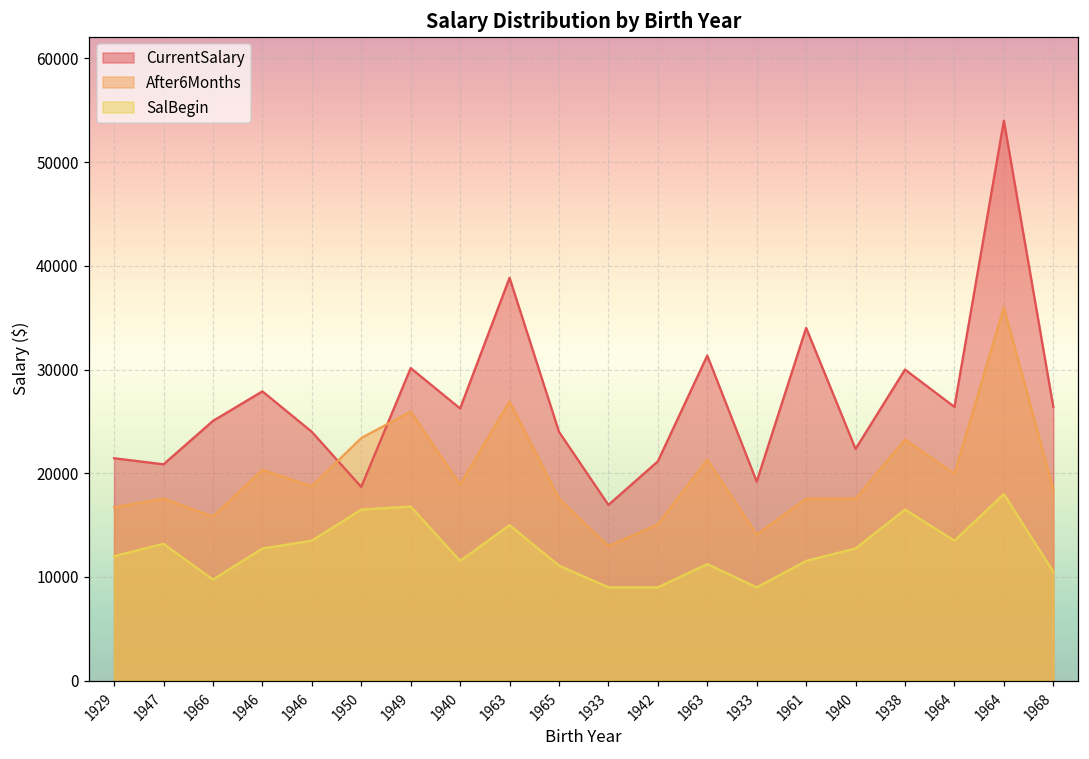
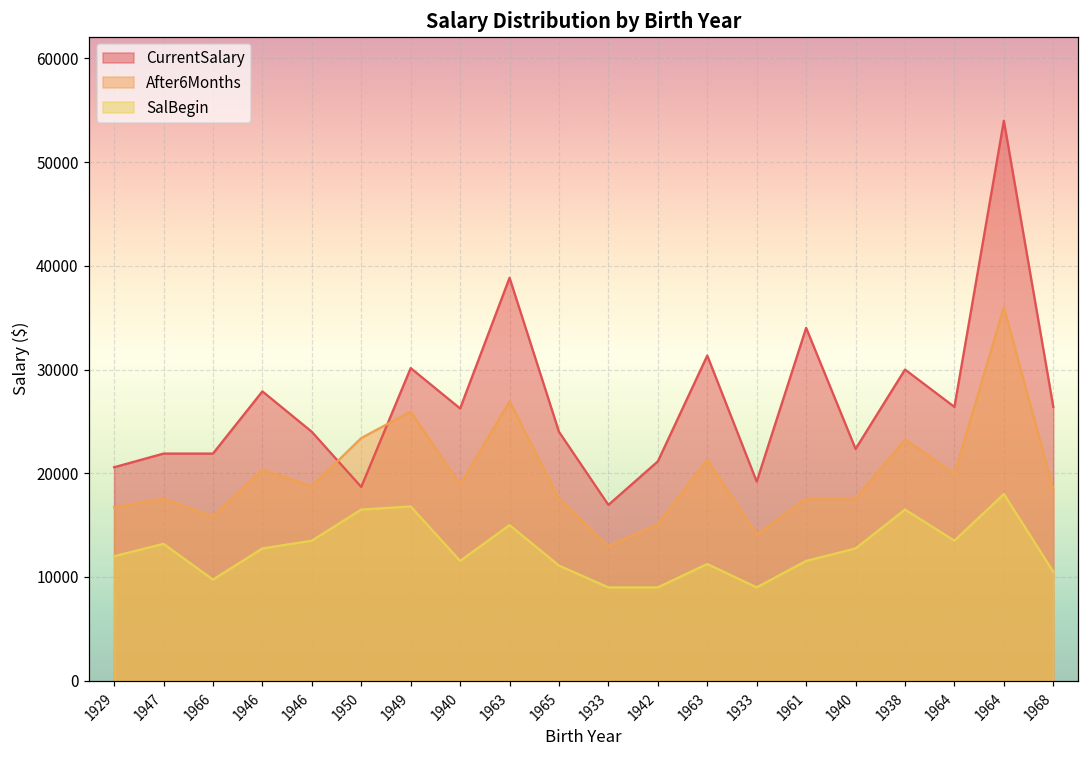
  {
    "CurrentSalary": {
-     "1929": 21500,
-     "1947": 21000,
-     "1966": 25000,
+     "1929": 20600,
+     "1947": 22000,
+     "1966": 22000,
      "1950": 19000,
      "1949": 30000,
      "1965": 24000,
      "1942": 21000,
      "1961": 34000,
      "1938": 30000,
      "1968": 26000
    }
  }
